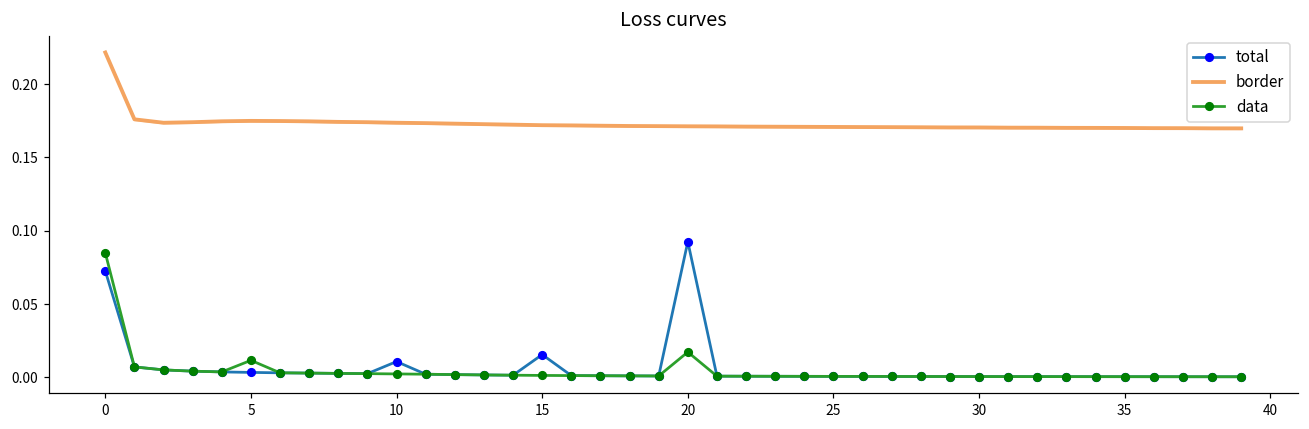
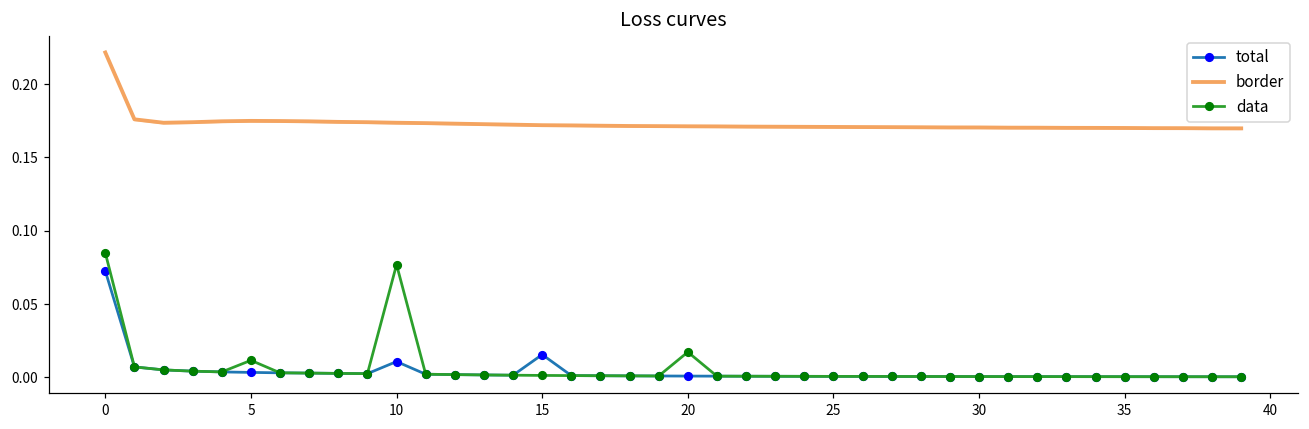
  {
    "total": {
      "0": 0.073,
      "5": 0.003,
      "10": 0.011,
      "15": 0.016,
-     "20": 0.093
+     "20": 0.001
    },
    "data": {
      "0": 0.085,
      "5": 0.012,
-     "10": 0.002,
+     "10": 0.077,
      "15": 0.001,
      "20": 0.017
    }
  }
